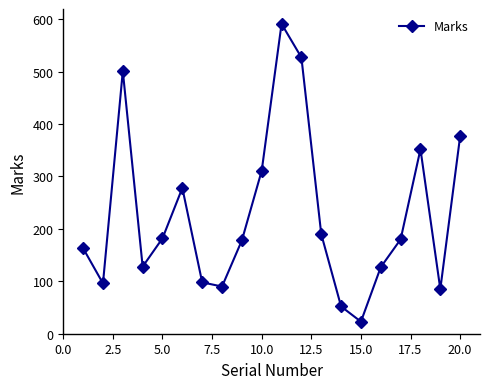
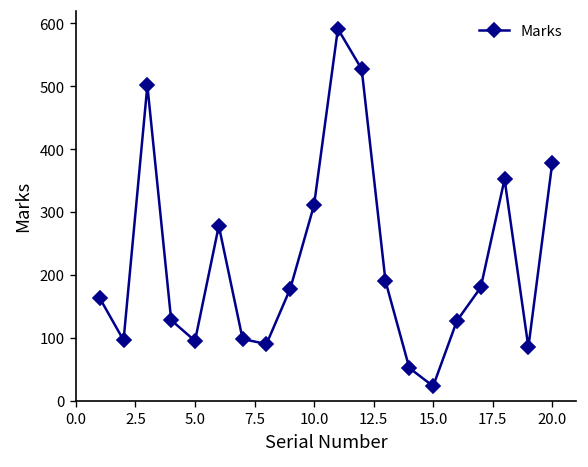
  {
-   "5.0": 180,
+   "5.0": 100,
    "10.0": 310,
    "15.0": 20,
    "20.0": 380
  }
